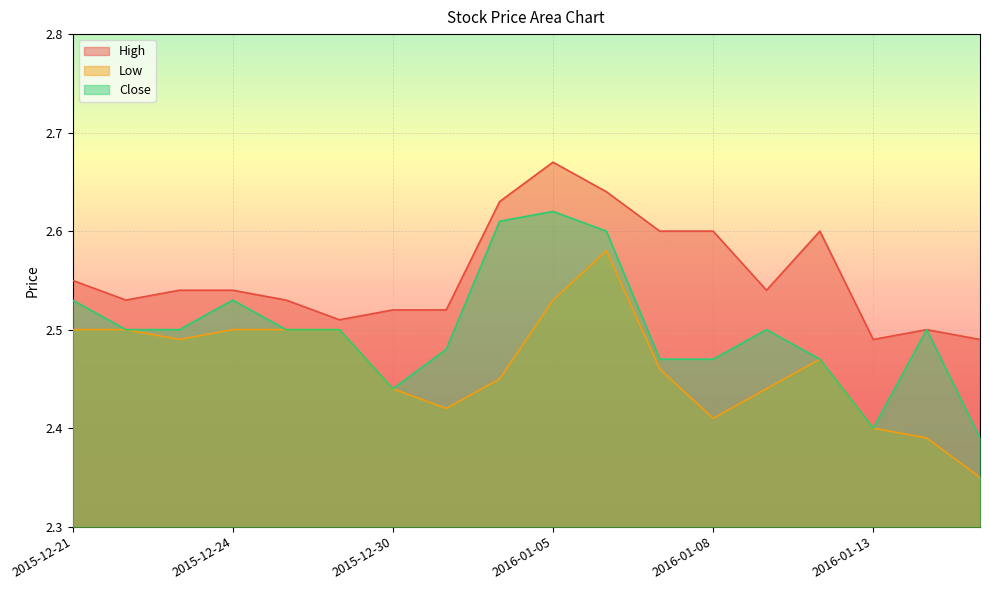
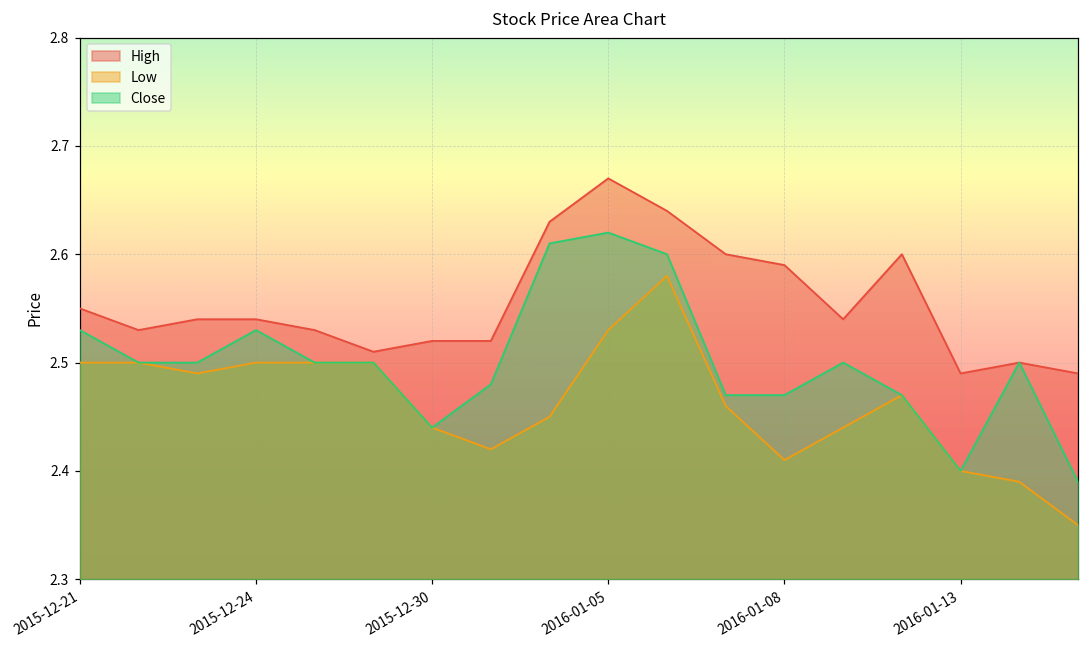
  {
    "High": {
      "2015-12-21": 2.55,
      "2015-12-24": 2.54,
      "2015-12-30": 2.52,
      "2016-01-05": 2.67,
-     "2016-01-08": 2.60,
+     "2016-01-08": 2.59,
      "2016-01-13": 2.49
    },
    "Low": {
      "2015-12-21": 2.50,
      "2015-12-24": 2.50,
      "2016-01-05": 2.53,
      "2016-01-08": 2.41
    },
    "Close": {
      "2015-12-21": 2.53,
      "2015-12-24": 2.53,
      "2016-01-05": 2.62,
      "2016-01-08": 2.47
    }
  }
